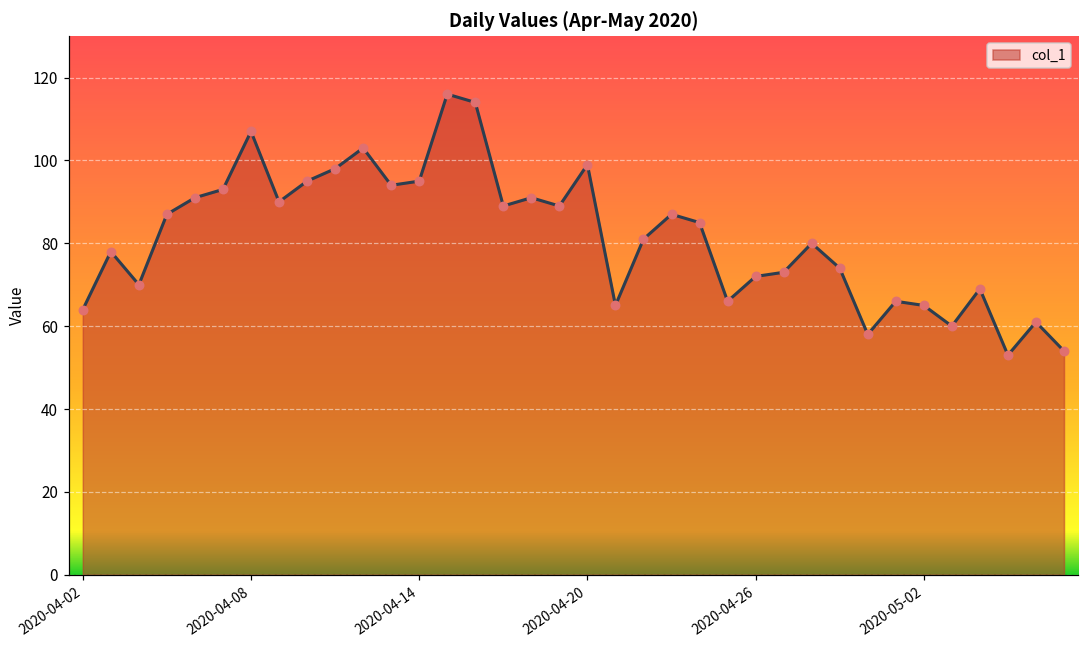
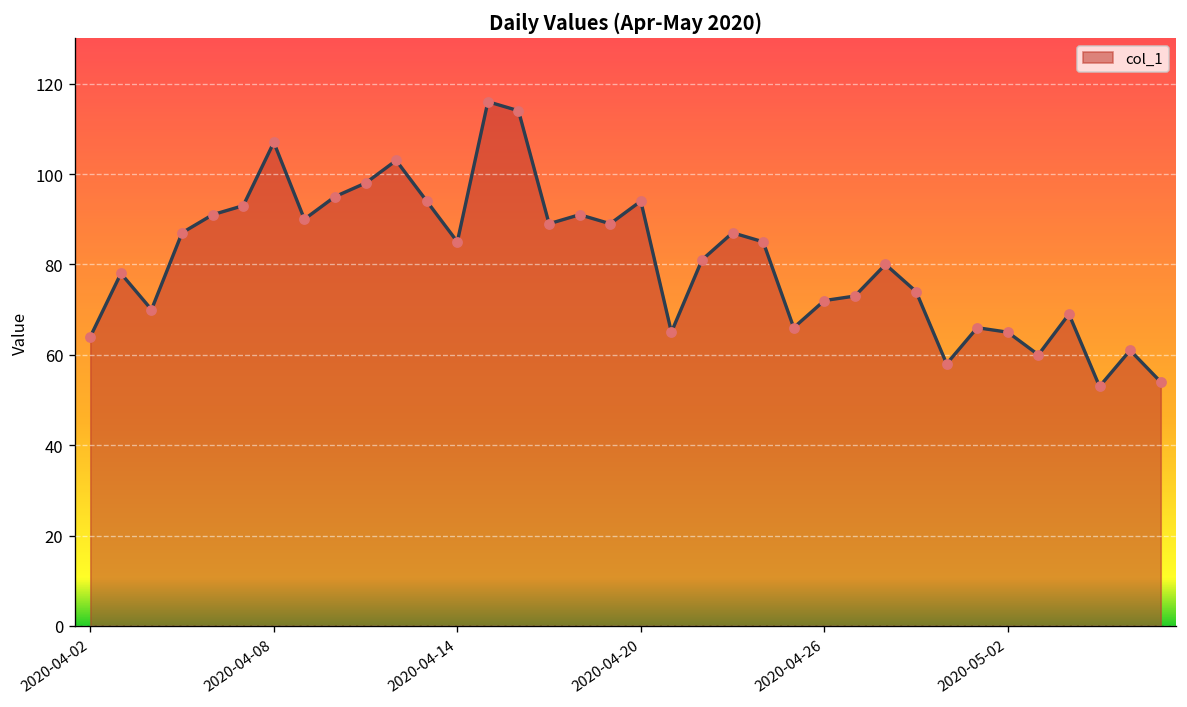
  {
    "2020-04-02": 64,
    "2020-04-08": 107,
-   "2020-04-14": 95,
-   "2020-04-20": 99,
+   "2020-04-14": 85,
+   "2020-04-20": 94,
    "2020-04-26": 72,
    "2020-05-02": 65
  }
